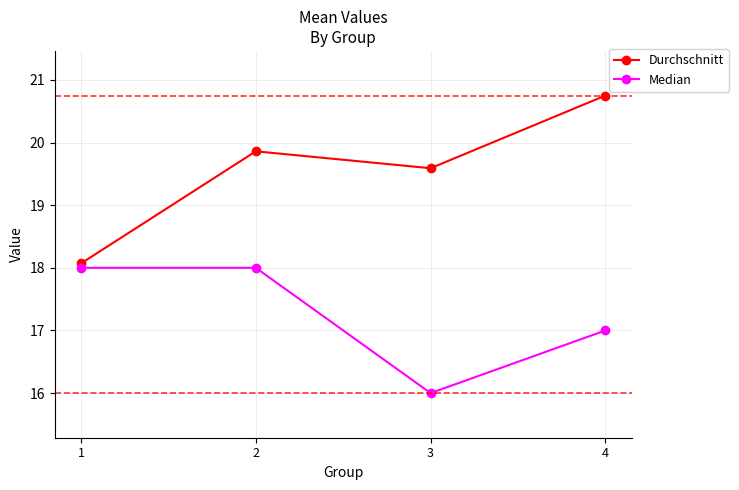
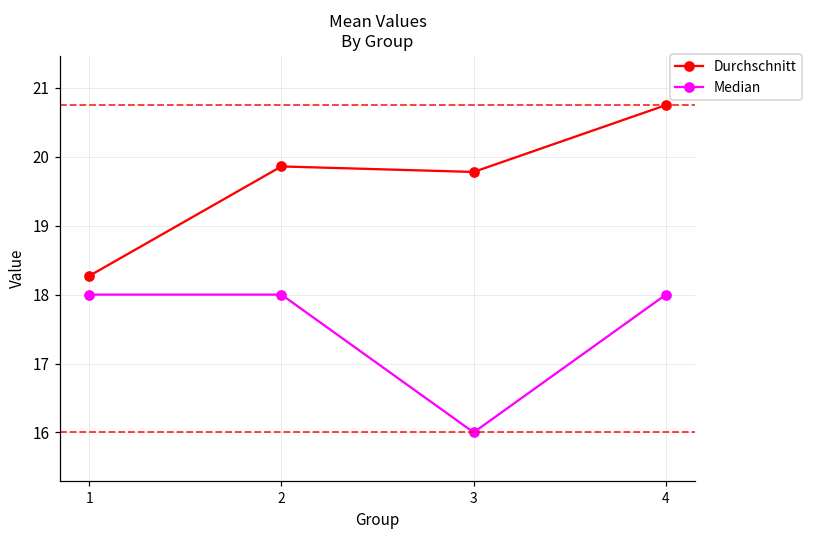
  {
    "Durchschnitt": {
-     "1": 18.1,
+     "1": 18.3,
      "2": 19.9,
-     "3": 19.6,
+     "3": 19.8,
      "4": 20.8
    },
    "Median": {
      "1": 18,
      "2": 18,
      "3": 16,
-     "4": 17
+     "4": 18
    }
  }
